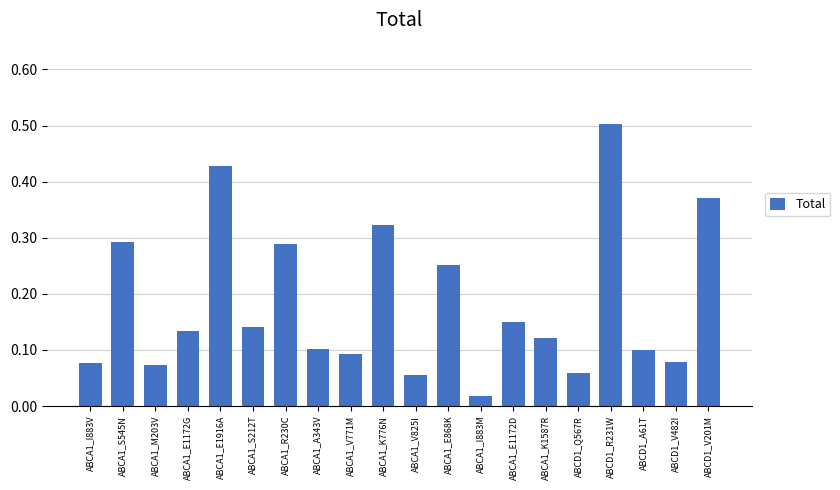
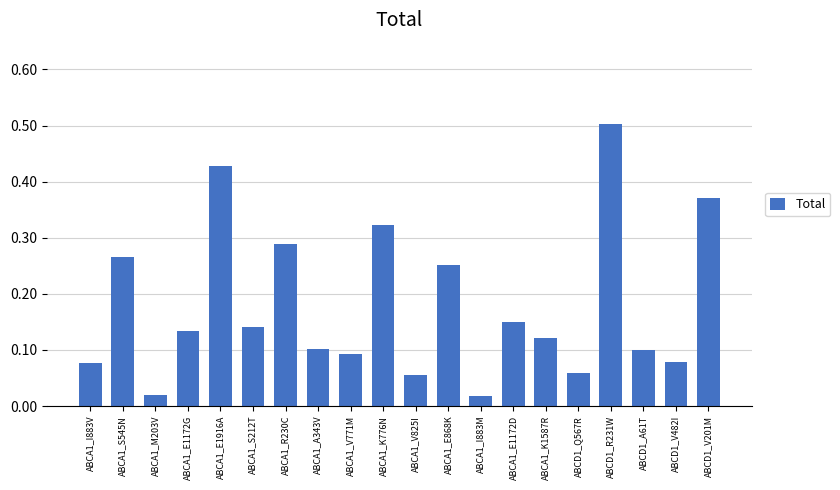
  {
    "ABCA1_I883V": 0.08,
-   "ABCA1_S545N": 0.29,
-   "ABCA1_M203V": 0.07,
+   "ABCA1_S545N": 0.27,
+   "ABCA1_M203V": 0.02,
    "ABCA1_E1172G": 0.13,
    "ABCA1_E1916A": 0.43,
    "ABCA1_S212T": 0.14,
    "ABCA1_R230C": 0.29,
    "ABCA1_A343V": 0.10,
    "ABCA1_V771M": 0.09,
    "ABCA1_K776N": 0.32,
    "ABCA1_V825I": 0.06,
    "ABCA1_E868K": 0.25,
    "ABCA1_I883M": 0.02,
    "ABCA1_E1172D": 0.15,
    "ABCA1_K1587R": 0.12,
    "ABCD1_Q567R": 0.06,
    "ABCD1_R231W": 0.50,
    "ABCD1_A61T": 0.10,
    "ABCD1_V482I": 0.08,
    "ABCD1_V201M": 0.37
  }
